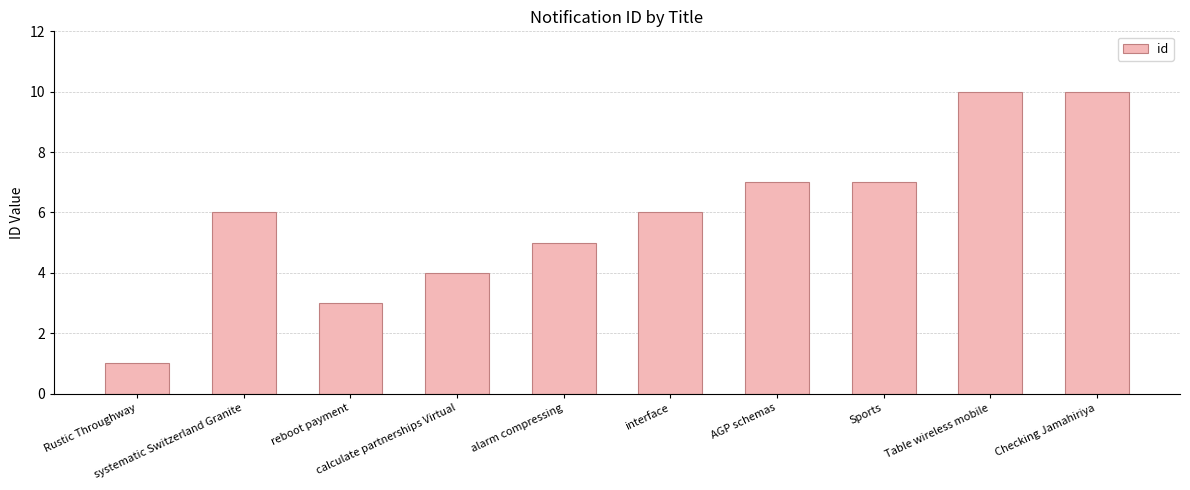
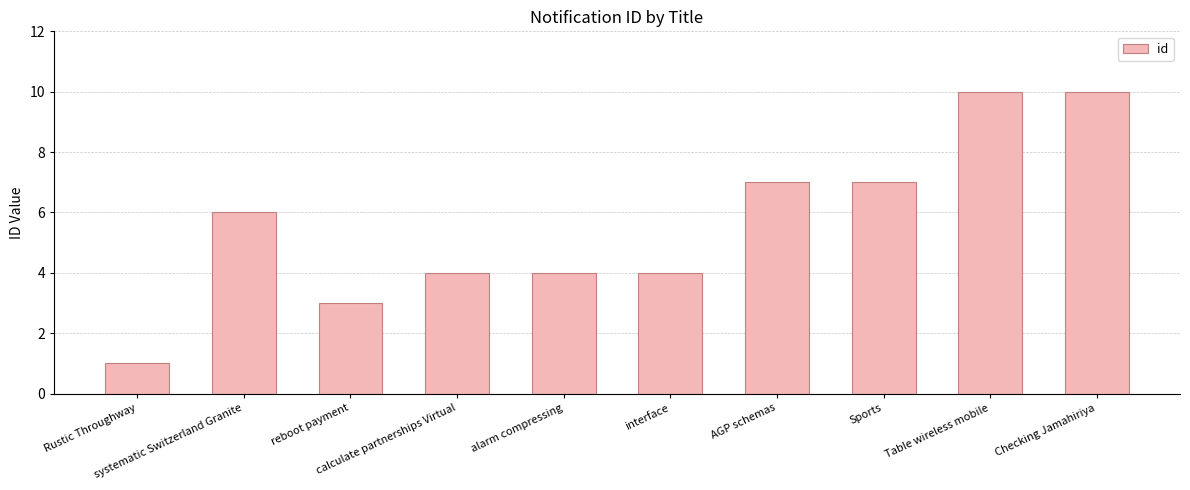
  {
    "Rustic Throughway": 1,
    "systematic Switzerland Granite": 6,
    "reboot payment": 3,
    "calculate partnerships Virtual": 4,
-   "alarm compressing": 5,
-   "interface": 6,
+   "alarm compressing": 4,
+   "interface": 4,
    "AGP schemas": 7,
    "Sports": 7,
    "Table wireless mobile": 10,
    "Checking Jamahiriya": 10
  }
